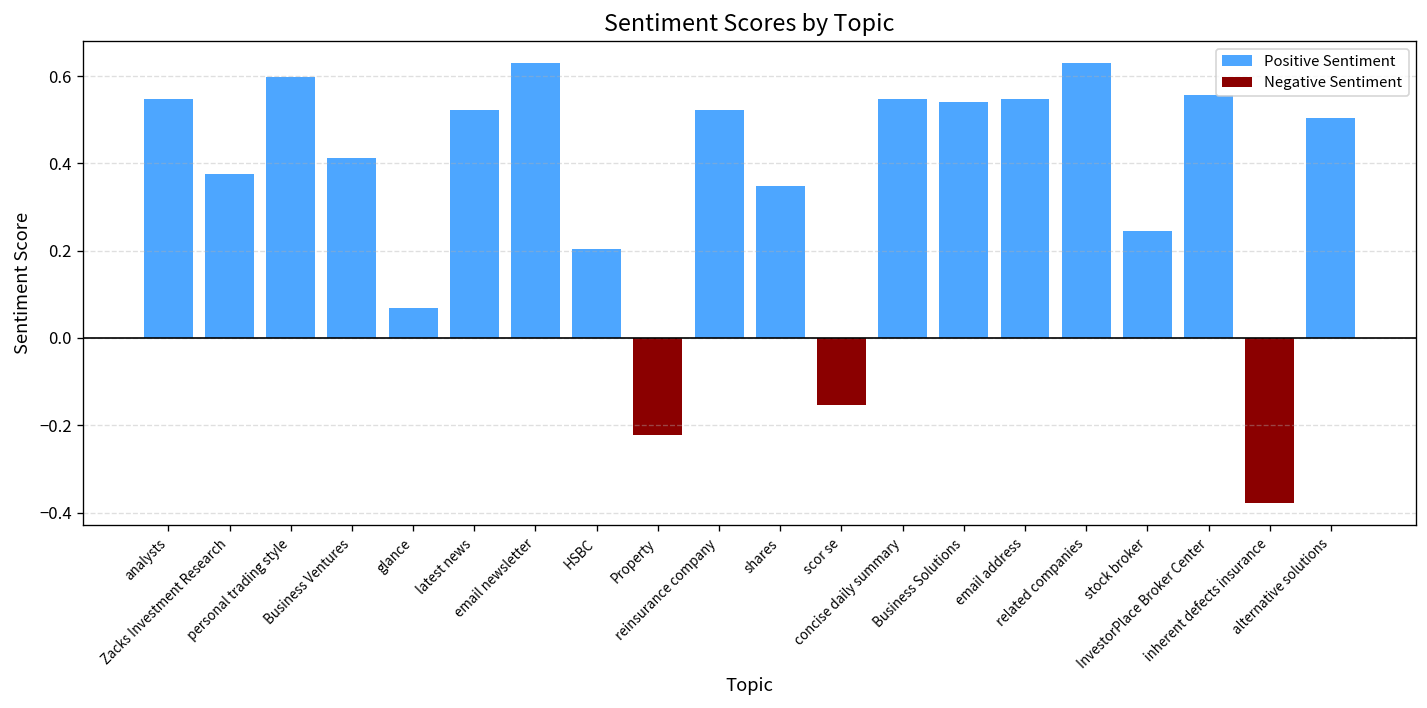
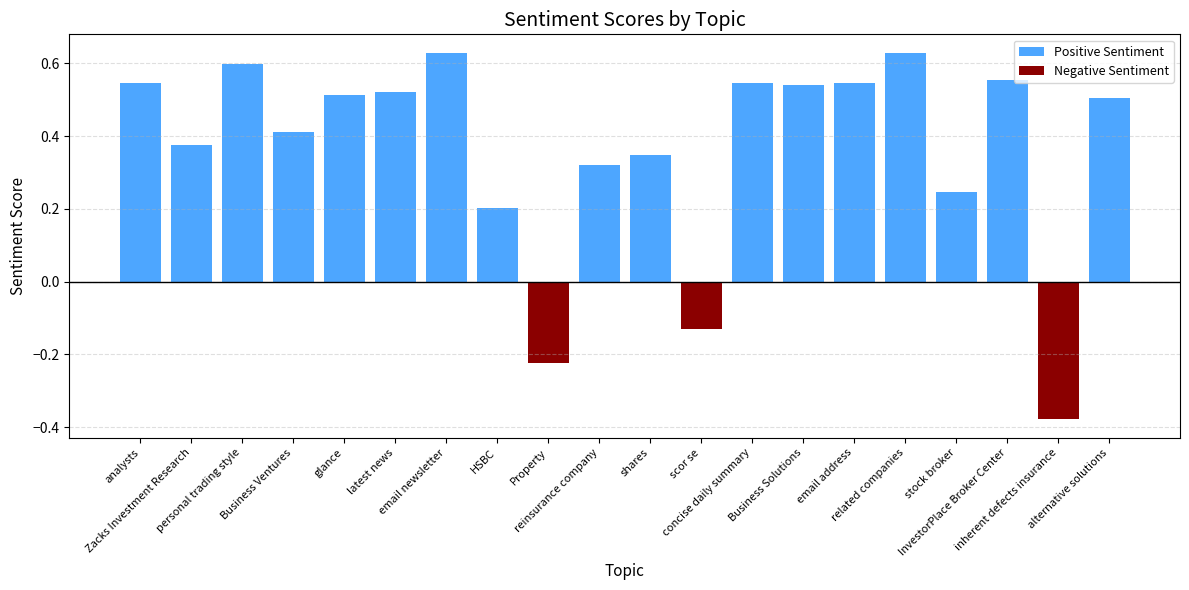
  {
    "Positive Sentiment": {
      "analysts": 0.55,
      "Zacks Investment Research": 0.38,
      "personal trading style": 0.60,
      "Business Ventures": 0.41,
-     "glance": 0.07,
+     "glance": 0.51,
      "latest news": 0.52,
      "email newsletter": 0.63,
      "HSBC": 0.20,
      "Property": 0.00,
-     "reinsurance company": 0.52,
+     "reinsurance company": 0.32,
      "shares": 0.35,
      "scor se": 0.00,
      "concise daily summary": 0.55,
      "Business Solutions": 0.54,
      "email address": 0.55,
      "related companies": 0.63,
      "stock broker": 0.25,
      "InvestorPlace Broker Center": 0.56,
      "inherent defects insurance": 0.00,
      "alternative solutions": 0.51
    },
    "Negative Sentiment": {
      "analysts": 0.00,
      "Zacks Investment Research": 0.00,
      "personal trading style": 0.00,
      "Business Ventures": 0.00,
      "glance": 0.00,
      "latest news": 0.00,
      "email newsletter": 0.00,
      "HSBC": 0.00,
      "Property": -0.22,
      "reinsurance company": 0.00,
      "shares": 0.00,
-     "scor se": -0.15,
+     "scor se": -0.13,
      "concise daily summary": 0.00,
      "Business Solutions": 0.00,
      "email address": 0.00,
      "related companies": 0.00,
      "stock broker": 0.00,
      "InvestorPlace Broker Center": 0.00,
      "inherent defects insurance": -0.38,
      "alternative solutions": 0.00
    }
  }
